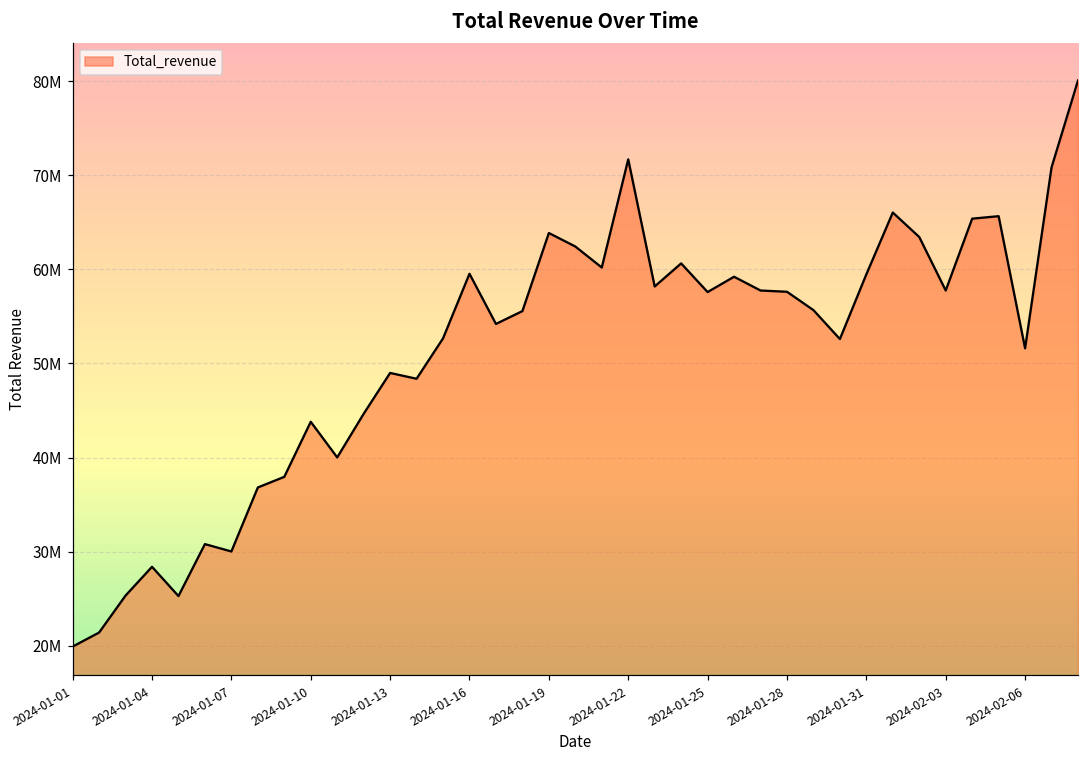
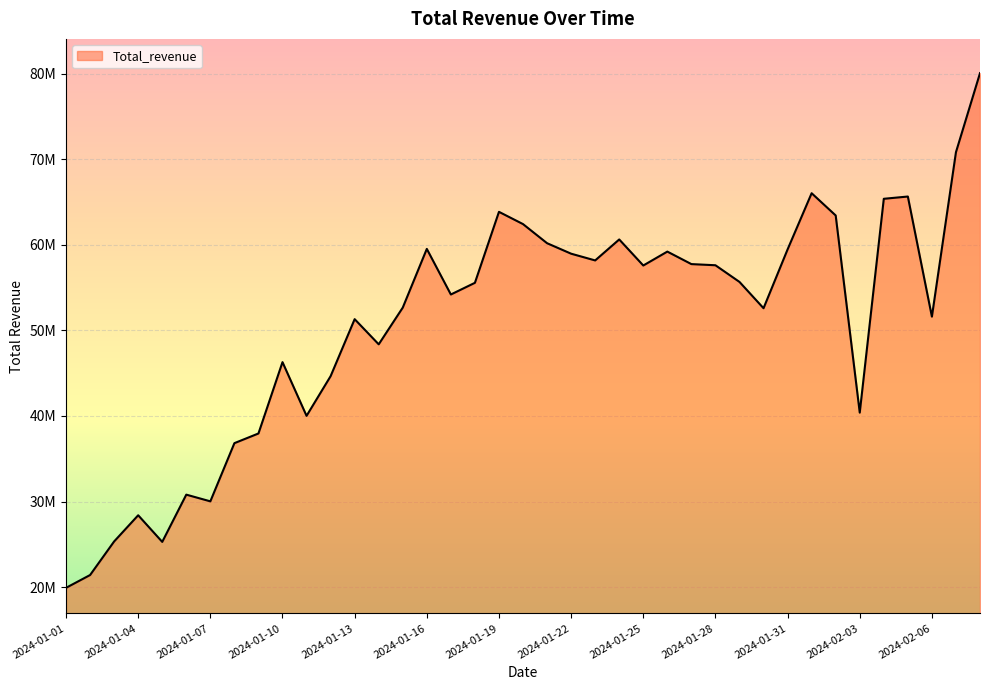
  {
    "2024-01-01": 20000000,
    "2024-01-04": 28000000,
    "2024-01-07": 30000000,
-   "2024-01-10": 44000000,
-   "2024-01-13": 49000000,
+   "2024-01-10": 46000000,
+   "2024-01-13": 51000000,
    "2024-01-16": 60000000,
    "2024-01-19": 64000000,
-   "2024-01-22": 72000000,
+   "2024-01-22": 59000000,
    "2024-01-25": 58000000,
    "2024-01-28": 58000000,
    "2024-01-31": 59000000,
-   "2024-02-03": 58000000,
+   "2024-02-03": 40000000,
    "2024-02-06": 52000000
  }
